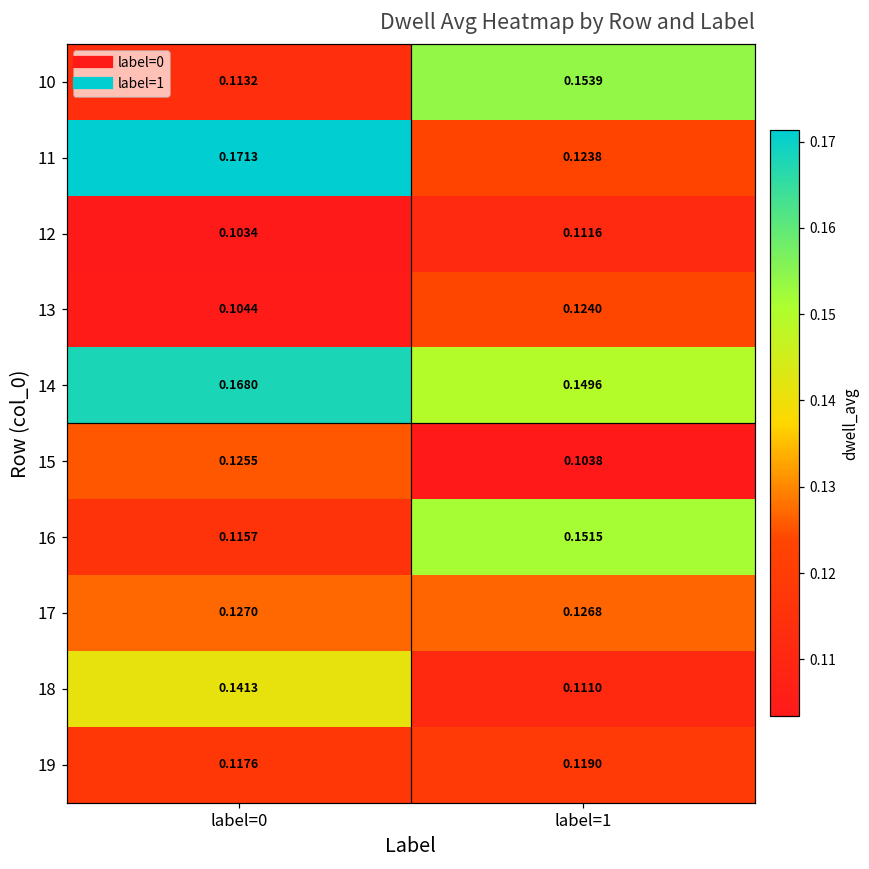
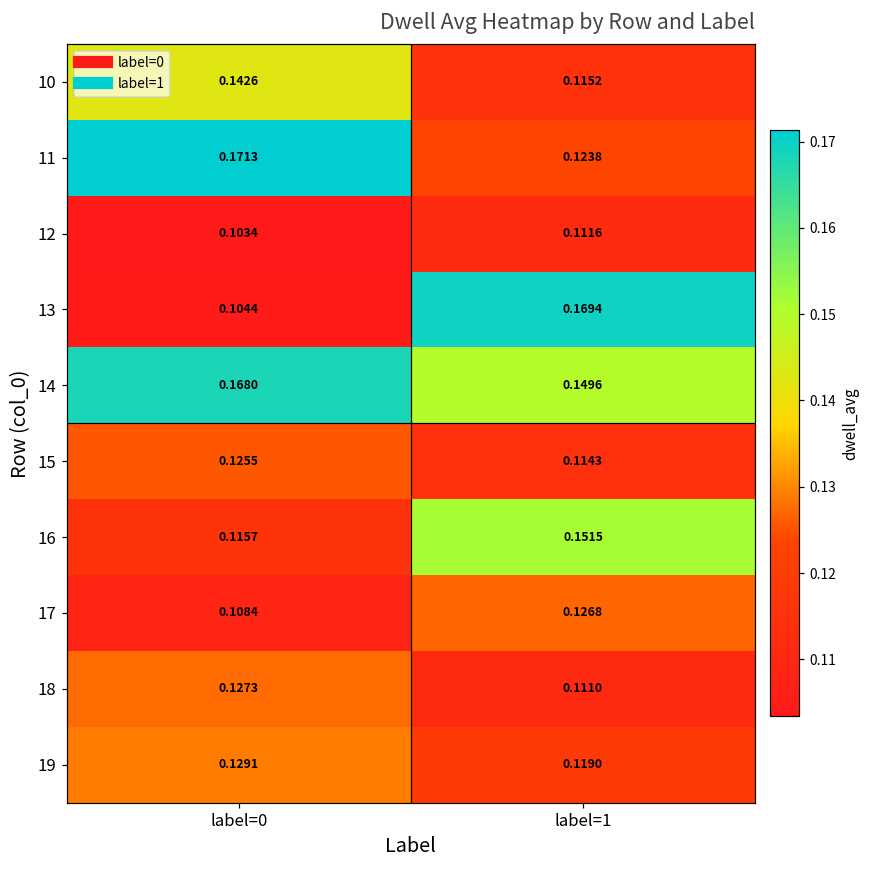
  {
    "10": {
-     "label=0": 0.1132,
-     "label=1": 0.1539
+     "label=0": 0.1426,
+     "label=1": 0.1152
    },
    "11": {
      "label=0": 0.1713,
      "label=1": 0.1238
    },
    "12": {
      "label=0": 0.1034,
      "label=1": 0.1116
    },
    "13": {
      "label=0": 0.1044,
-     "label=1": 0.1240
+     "label=1": 0.1694
    },
    "14": {
      "label=0": 0.1680,
      "label=1": 0.1496
    },
    "15": {
      "label=0": 0.1255,
-     "label=1": 0.1038
+     "label=1": 0.1143
    },
    "16": {
      "label=0": 0.1157,
      "label=1": 0.1515
    },
    "17": {
-     "label=0": 0.1270,
+     "label=0": 0.1084,
      "label=1": 0.1268
    },
    "18": {
-     "label=0": 0.1413,
+     "label=0": 0.1273,
      "label=1": 0.1110
    },
    "19": {
-     "label=0": 0.1176,
+     "label=0": 0.1291,
      "label=1": 0.1190
    }
  }
